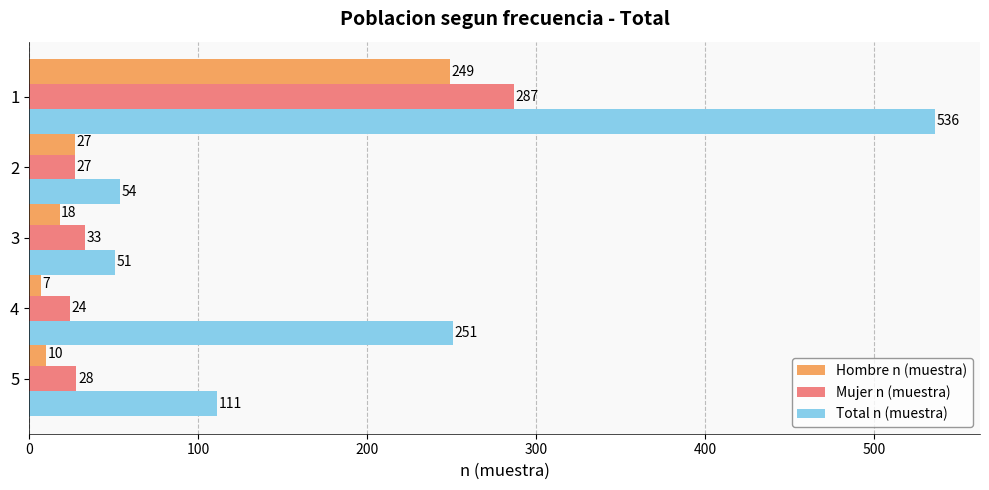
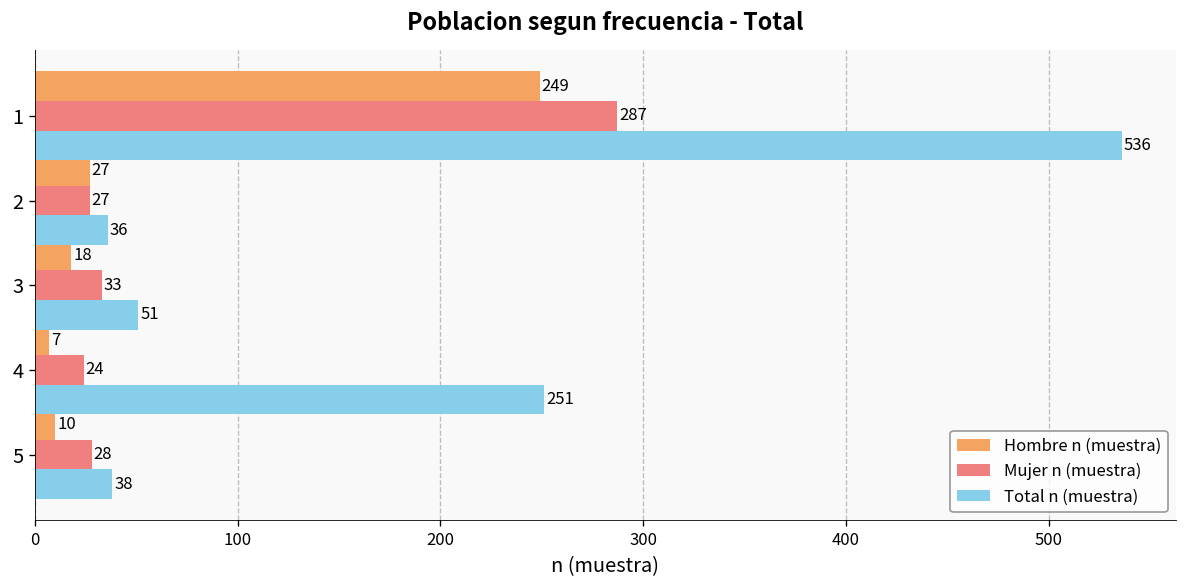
  {
    "Total n (muestra)": {
      "1": 536,
-     "2": 54,
+     "2": 36,
      "3": 51,
      "4": 251,
-     "5": 111
+     "5": 38
    }
  }
